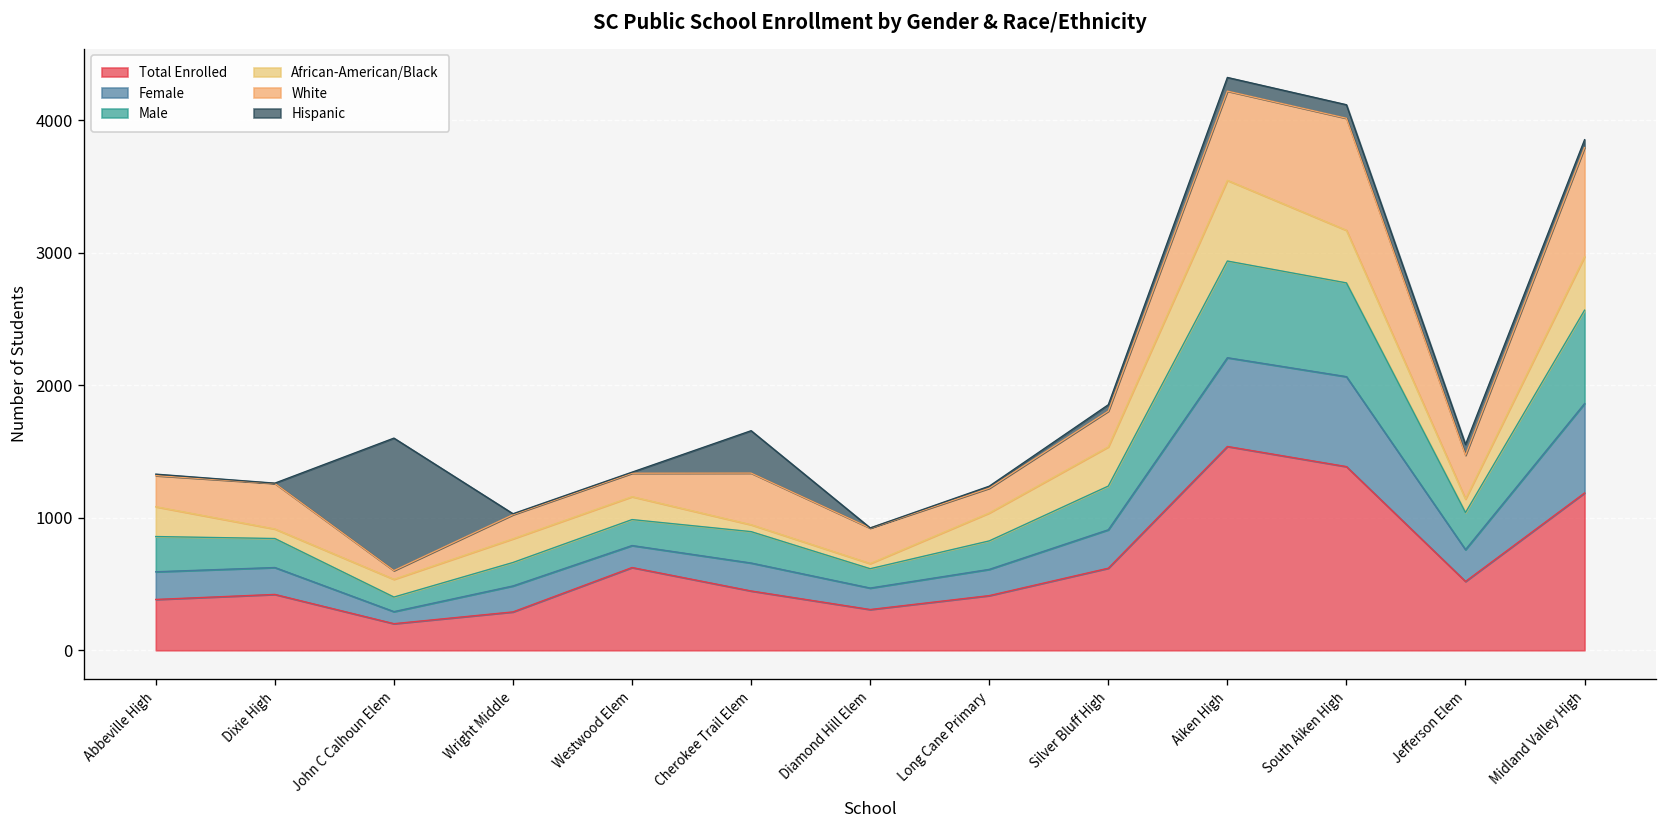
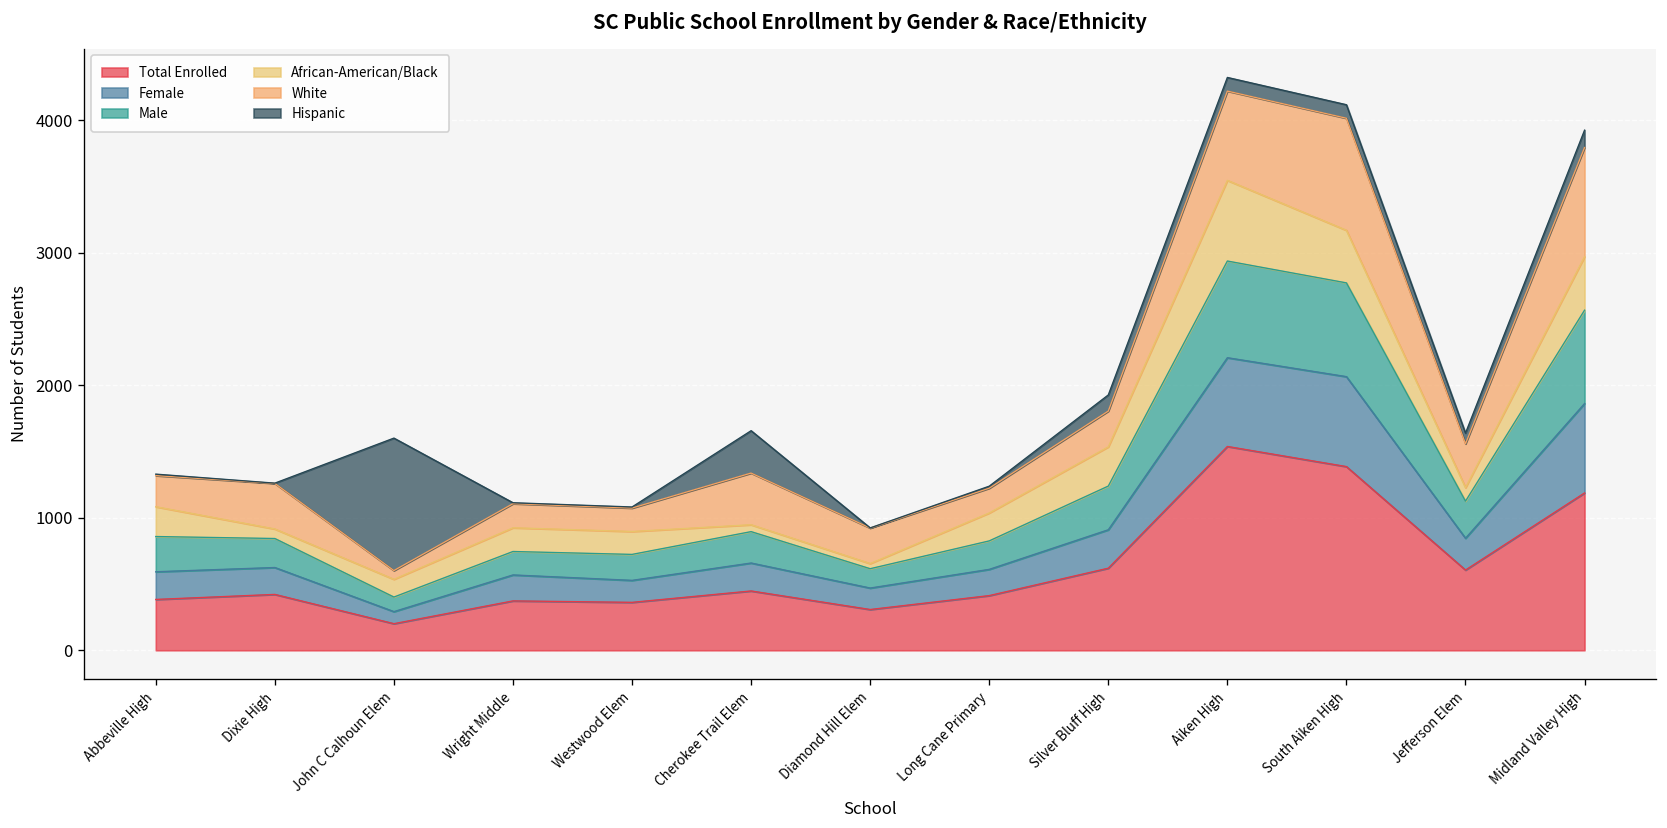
  {
    "Total Enrolled": {
      "Abbeville High": 380,
      "Dixie High": 420,
      "John C Calhoun Elem": 200,
-     "Wright Middle": 290,
-     "Westwood Elem": 630,
+     "Wright Middle": 370,
+     "Westwood Elem": 360,
      "Cherokee Trail Elem": 450,
      "Diamond Hill Elem": 310,
      "Long Cane Primary": 410,
      "Silver Bluff High": 620,
      "Aiken High": 1540,
      "South Aiken High": 1390,
-     "Jefferson Elem": 520,
+     "Jefferson Elem": 610,
      "Midland Valley High": 1190
    },
    "Hispanic": {
      "John C Calhoun Elem": 1000,
      "Cherokee Trail Elem": 320,
-     "Silver Bluff High": 50,
+     "Silver Bluff High": 120,
      "Aiken High": 100,
      "South Aiken High": 100,
      "Jefferson Elem": 80,
-     "Midland Valley High": 60
+     "Midland Valley High": 130
    }
  }
